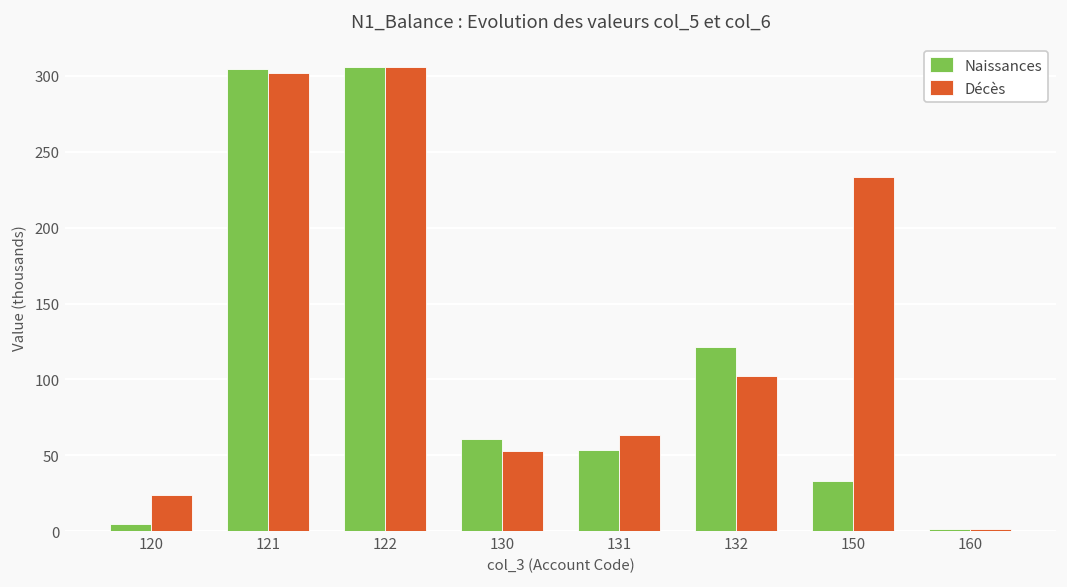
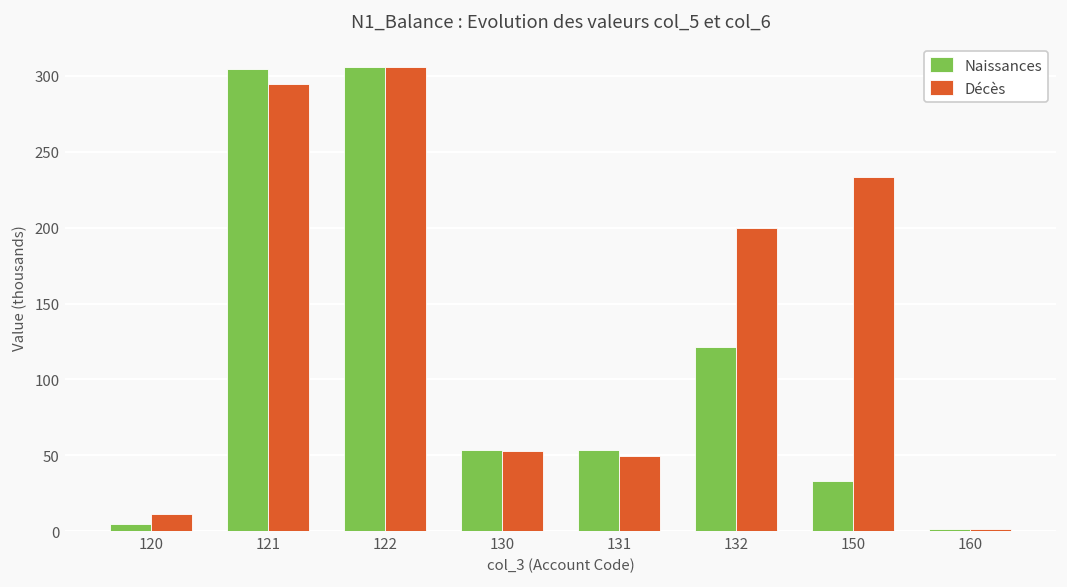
  {
    "Naissances": {
      "120": 5,
      "121": 305,
      "122": 306,
-     "130": 61,
+     "130": 54,
      "131": 54,
      "132": 121,
      "150": 33
    },
    "Décès": {
-     "120": 24,
-     "121": 302,
+     "120": 11,
+     "121": 295,
      "122": 306,
      "130": 53,
-     "131": 63,
-     "132": 103,
+     "131": 49,
+     "132": 200,
      "150": 233
    }
  }
